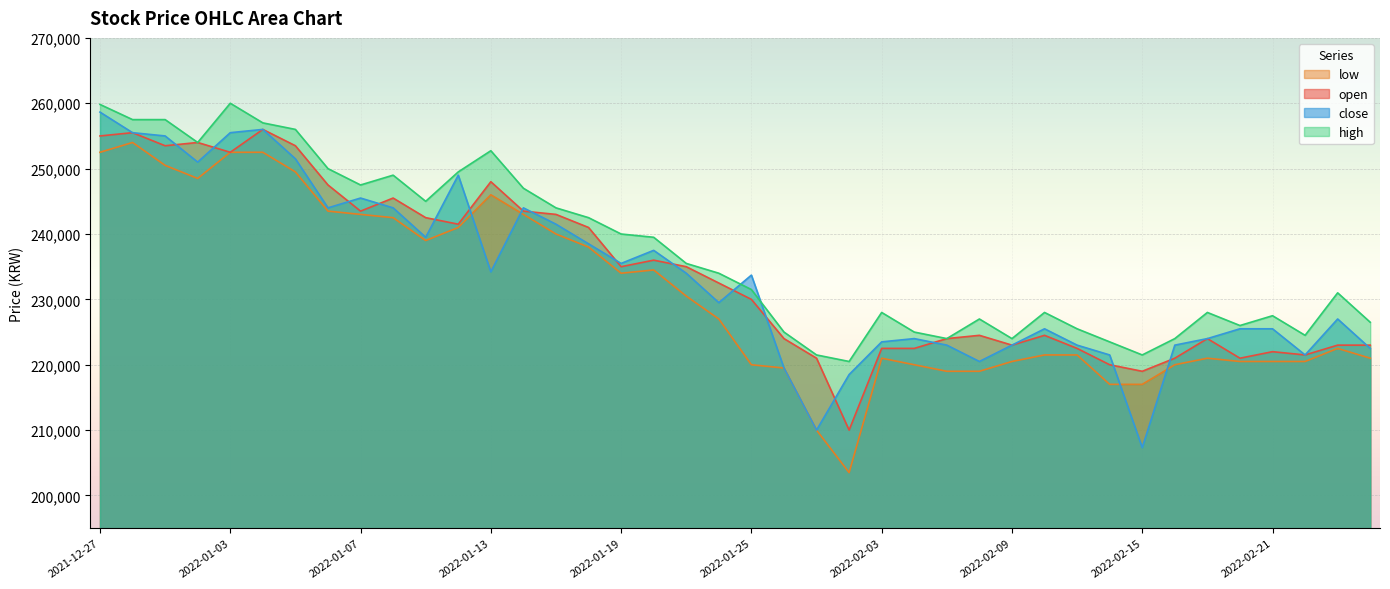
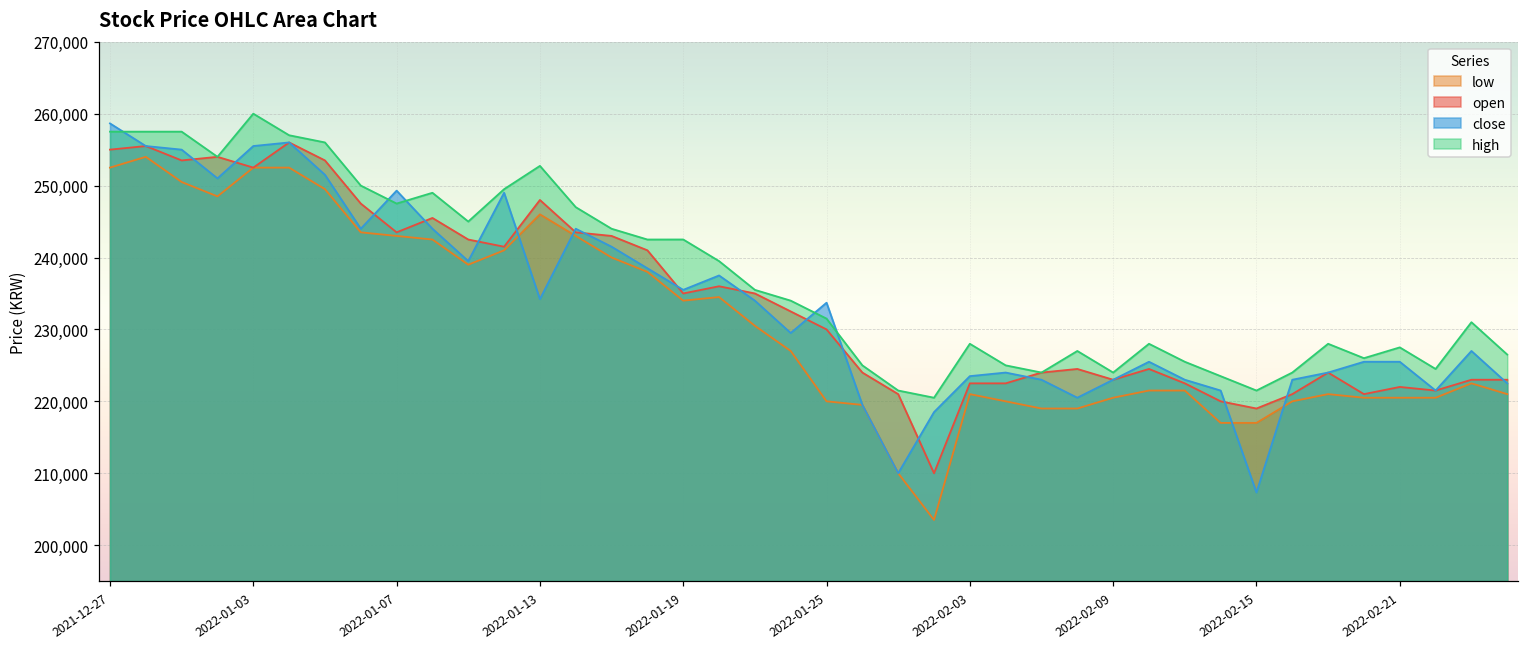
  {
    "close": {
      "2021-12-27": "259,000",
      "2022-01-03": "256,000",
-     "2022-01-07": "246,000",
+     "2022-01-07": "249,000",
      "2022-01-13": "234,000",
      "2022-01-19": "236,000",
      "2022-01-25": "234,000",
      "2022-02-03": "224,000",
      "2022-02-15": "207,000",
      "2022-02-21": "226,000"
    },
    "high": {
-     "2021-12-27": "260,000",
+     "2021-12-27": "258,000",
      "2022-01-03": "260,000",
      "2022-01-07": "248,000",
      "2022-01-13": "253,000",
-     "2022-01-19": "240,000",
+     "2022-01-19": "243,000",
      "2022-01-25": "232,000",
      "2022-02-03": "228,000",
      "2022-02-09": "224,000",
      "2022-02-15": "222,000",
      "2022-02-21": "228,000"
    }
  }
